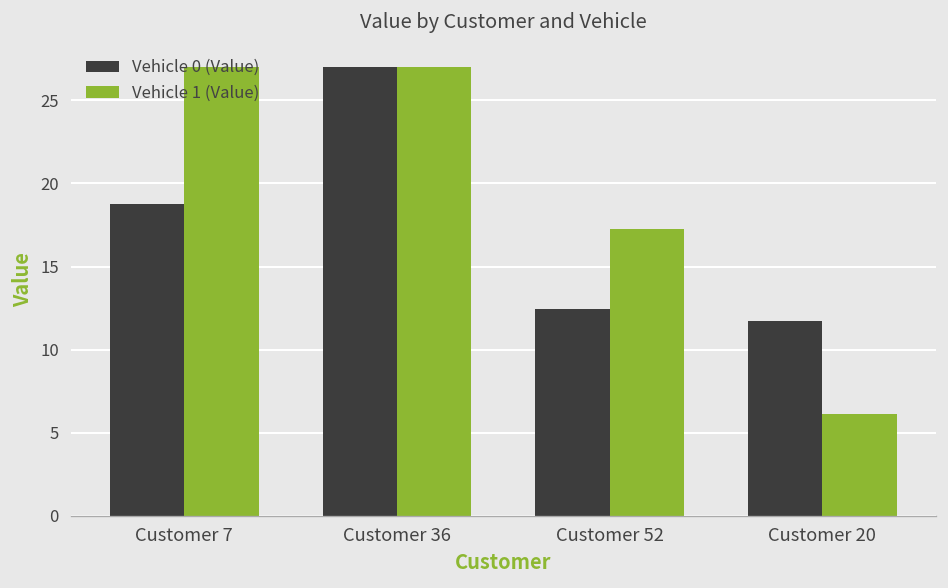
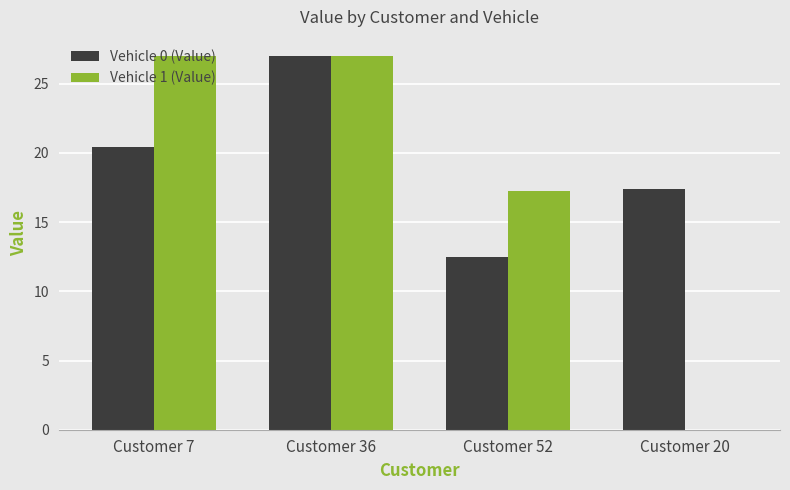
  {
    "Vehicle 0 (Value)": {
-     "Customer 7": 18.7,
+     "Customer 7": 20.5,
      "Customer 36": 27.0,
      "Customer 52": 12.4,
-     "Customer 20": 11.7
+     "Customer 20": 17.4
    },
    "Vehicle 1 (Value)": {
      "Customer 7": 27.0,
      "Customer 36": 27.0,
      "Customer 52": 17.2,
-     "Customer 20": 6.1
+     "Customer 20": 0.0
    }
  }
